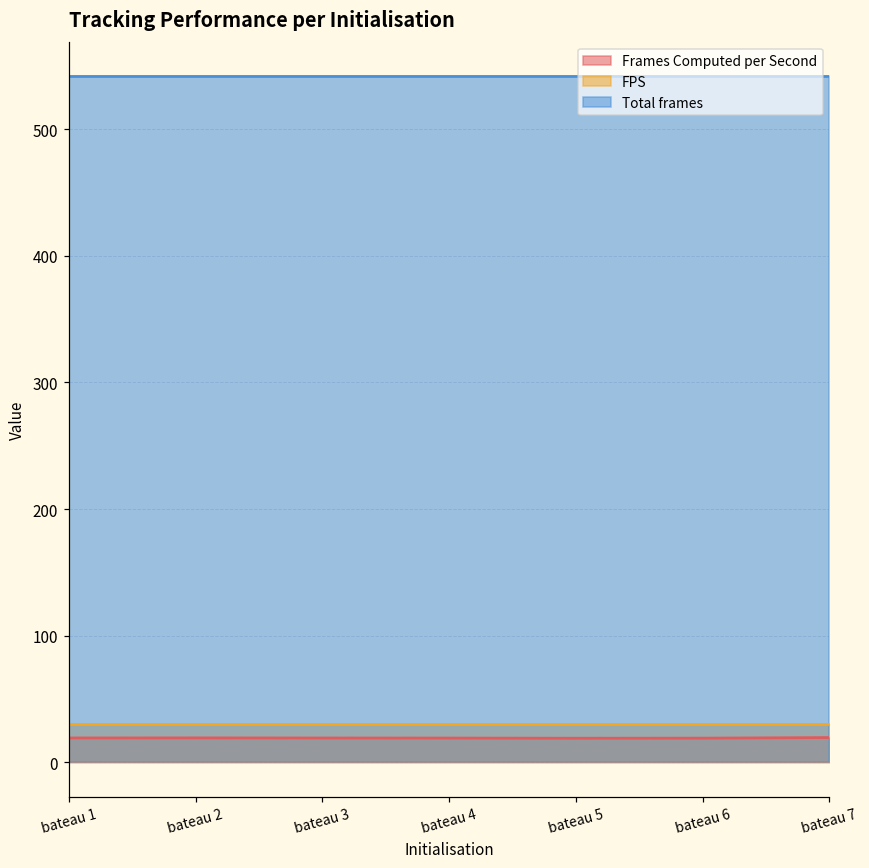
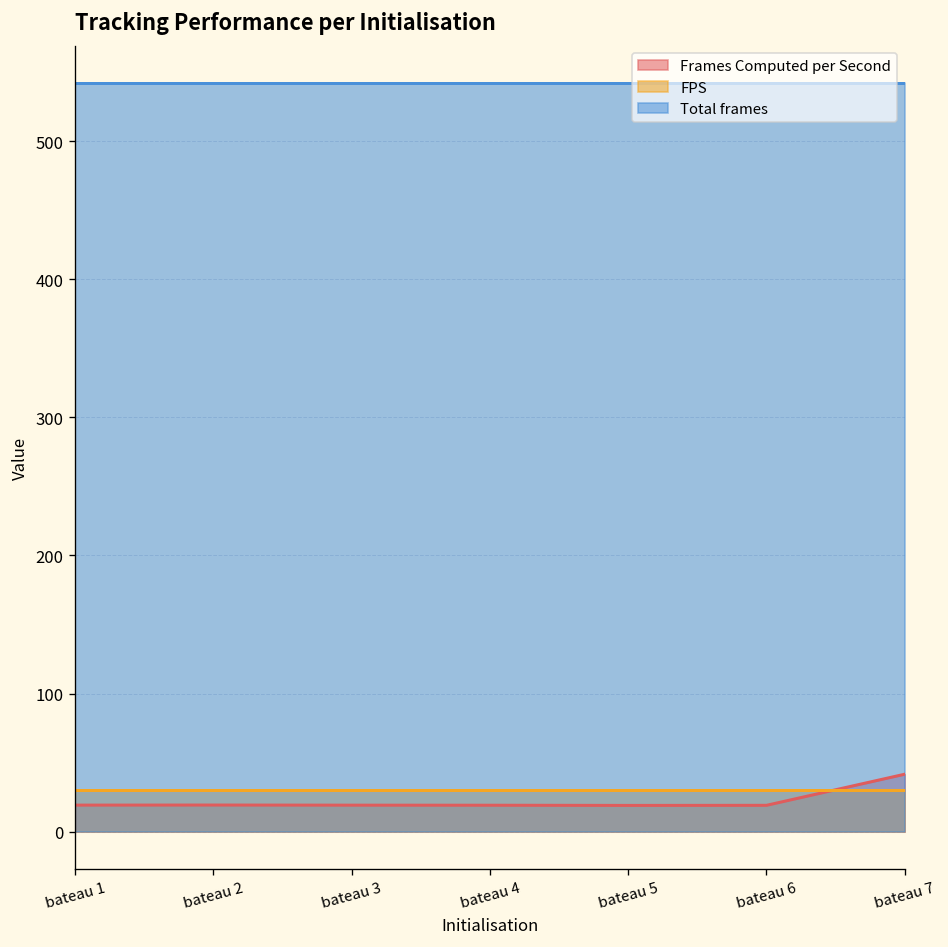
  {
    "Frames Computed per Second": {
      "bateau 1": 19,
      "bateau 2": 19,
      "bateau 3": 19,
      "bateau 4": 19,
      "bateau 5": 19,
      "bateau 6": 19,
-     "bateau 7": 20
+     "bateau 7": 42
    },
    "FPS": {
      "bateau 1": 30,
      "bateau 2": 30,
      "bateau 3": 30,
      "bateau 4": 30,
      "bateau 5": 30,
      "bateau 6": 30,
      "bateau 7": 30
    },
    "Total frames": {
      "bateau 1": 542,
      "bateau 2": 542,
      "bateau 3": 542,
      "bateau 4": 542,
      "bateau 5": 542,
      "bateau 7": 542
    }
  }
